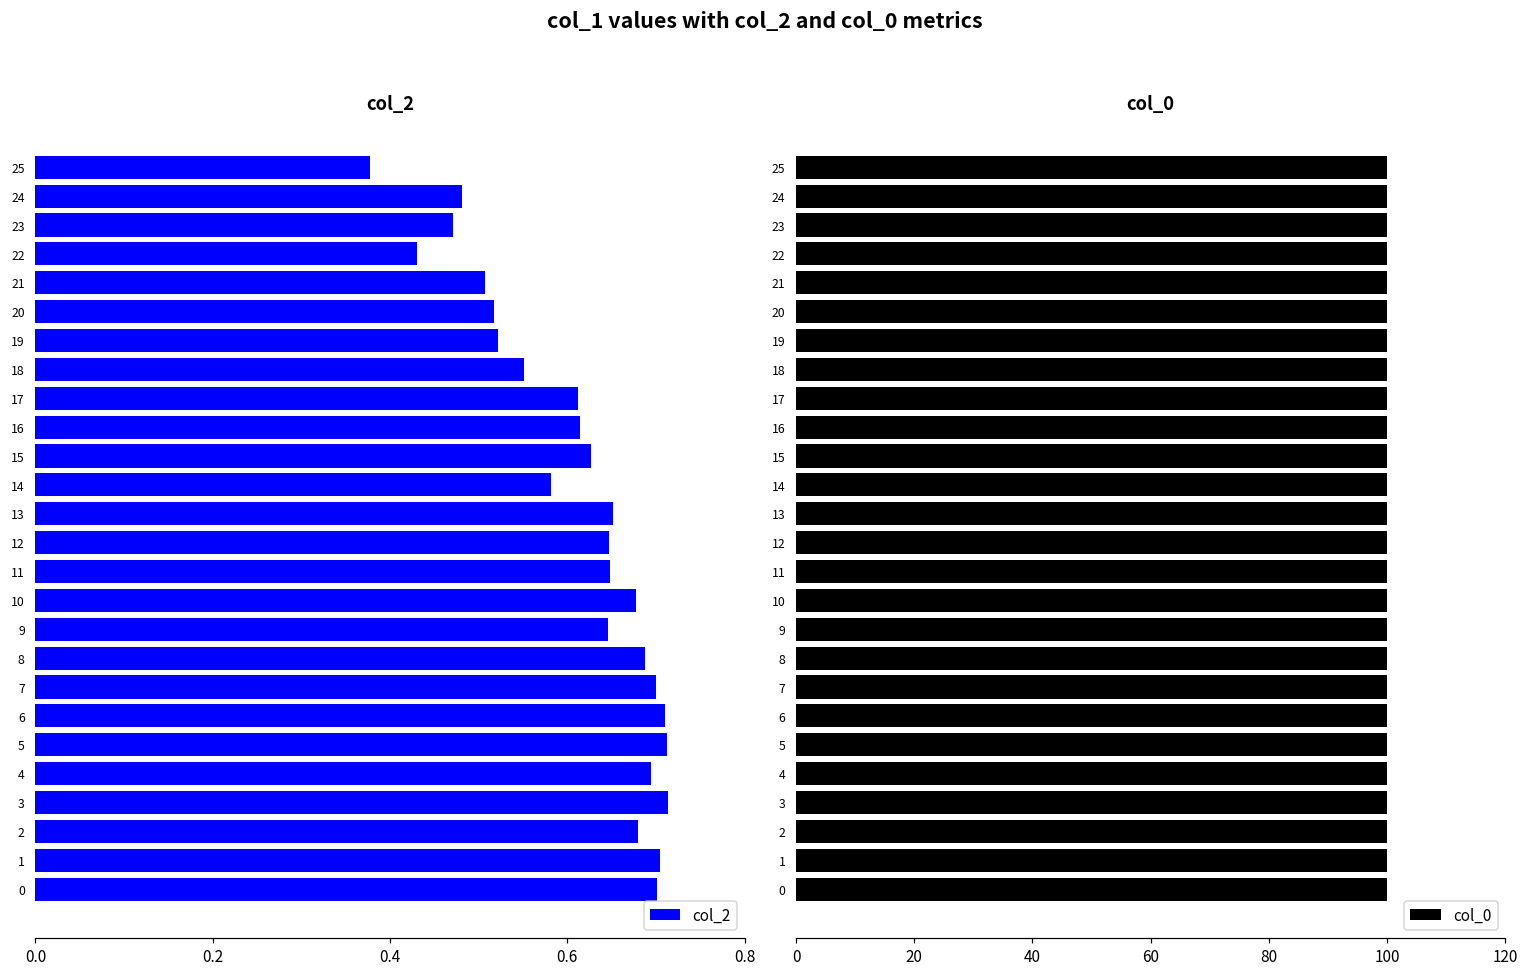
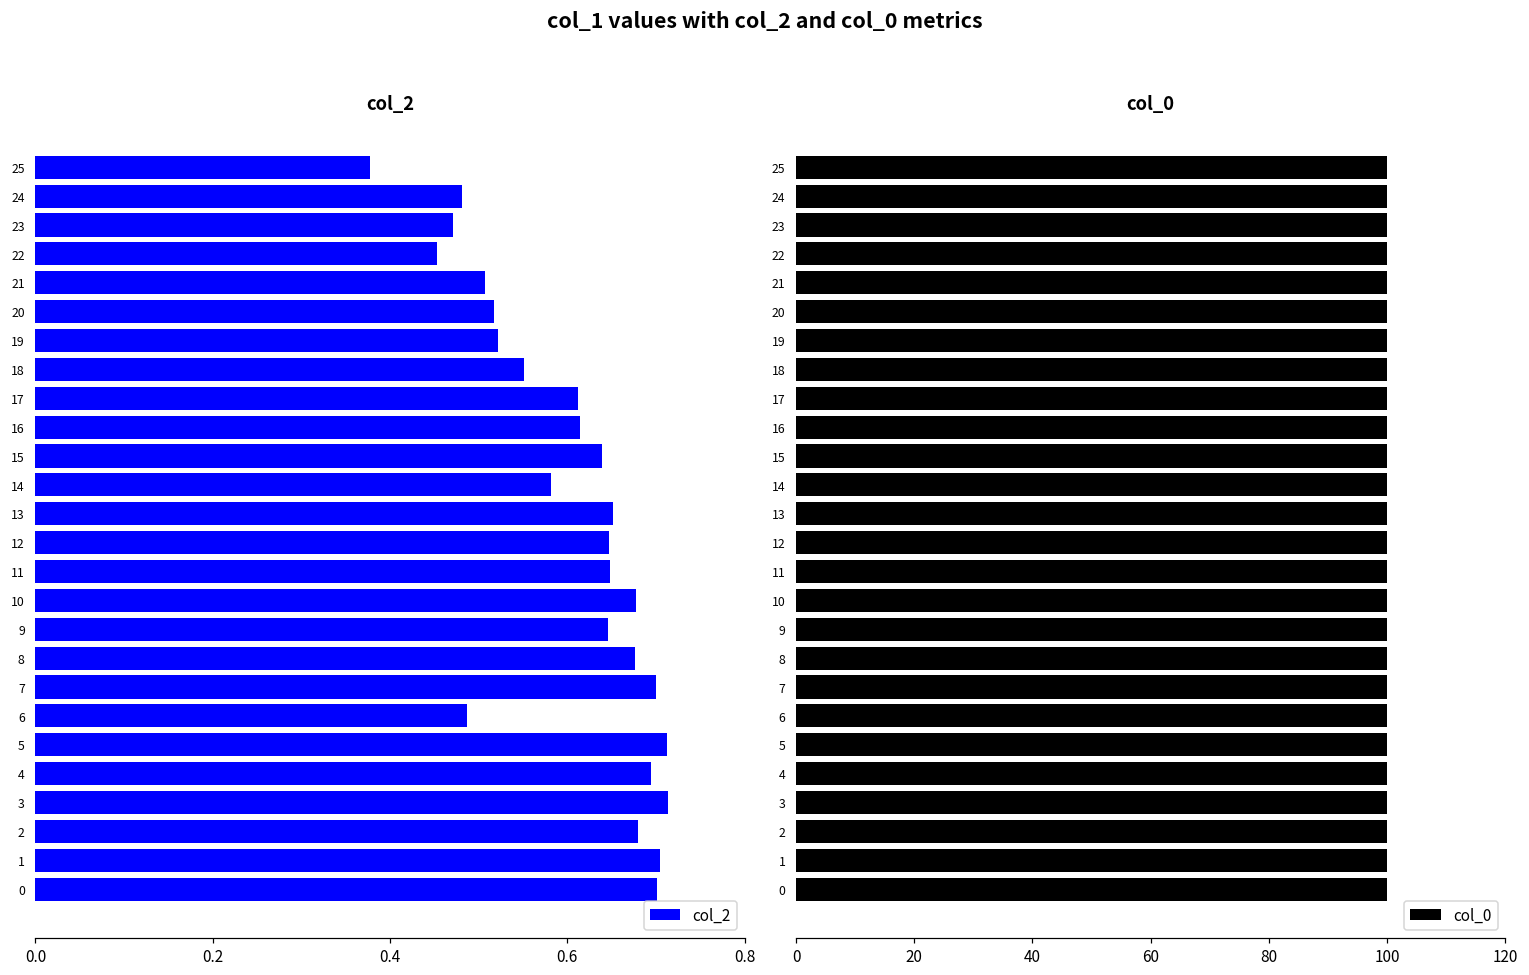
  {
    "col_2": {
      "25": 0.38,
      "24": 0.48,
      "23": 0.47,
-     "22": 0.43,
+     "22": 0.45,
      "21": 0.51,
      "20": 0.52,
      "19": 0.52,
      "18": 0.55,
      "17": 0.61,
      "16": 0.61,
-     "15": 0.63,
+     "15": 0.64,
      "14": 0.58,
      "13": 0.65,
      "12": 0.65,
      "11": 0.65,
      "10": 0.68,
      "9": 0.65,
-     "8": 0.69,
+     "8": 0.68,
      "7": 0.70,
-     "6": 0.71,
+     "6": 0.49,
      "5": 0.71,
      "4": 0.69,
      "3": 0.71,
      "2": 0.68,
      "1": 0.70,
      "0": 0.70
    },
    "col_0": {
      "25": 100,
      "24": 100,
      "23": 100,
      "22": 100,
      "21": 100,
      "20": 100,
      "19": 100,
      "18": 100,
      "17": 100,
      "16": 100,
      "15": 100,
      "14": 100,
      "13": 100,
      "12": 100,
      "11": 100,
      "10": 100,
      "9": 100,
      "8": 100,
      "7": 100,
      "6": 100,
      "5": 100,
      "4": 100,
      "3": 100,
      "2": 100,
      "1": 100,
      "0": 100
    }
  }
